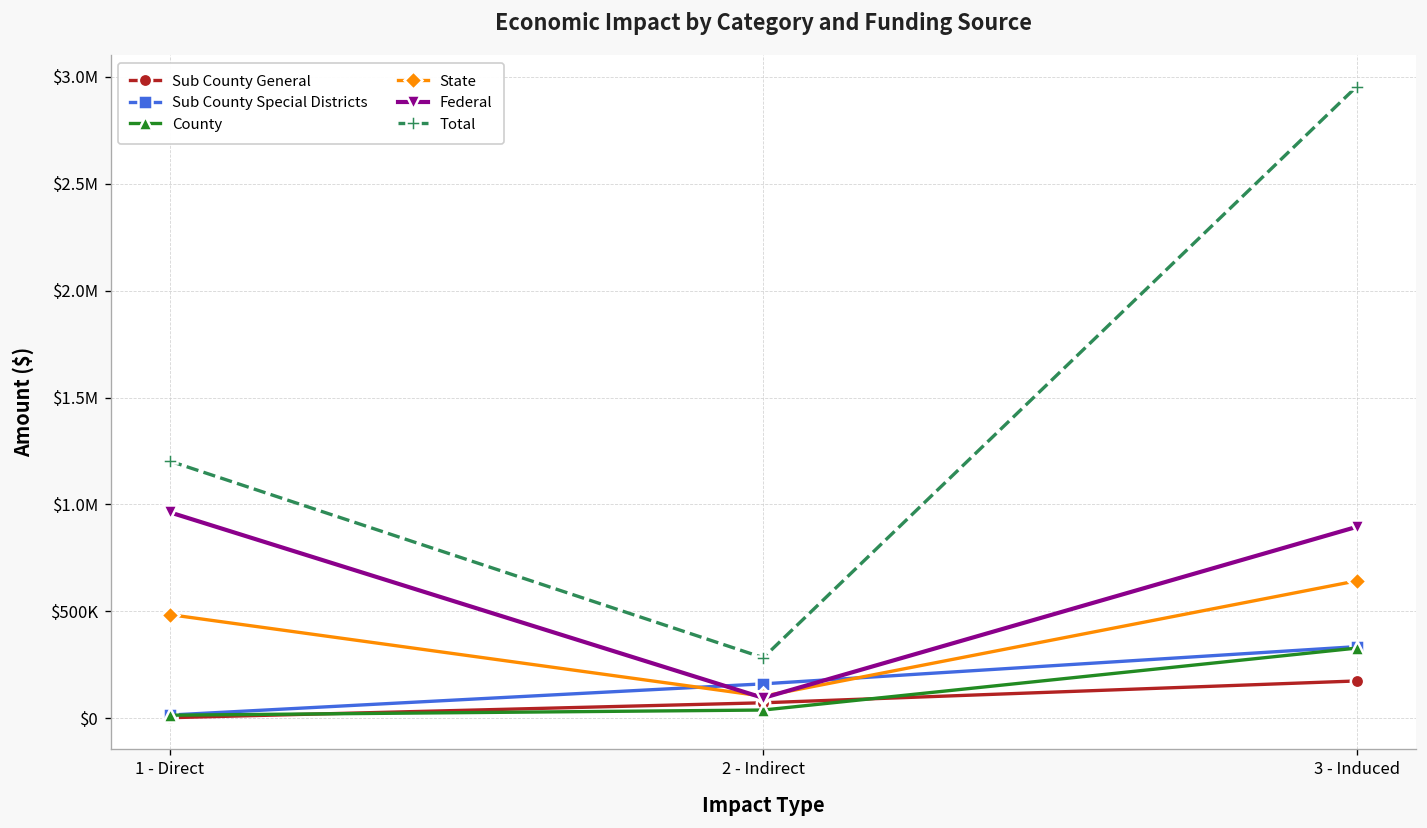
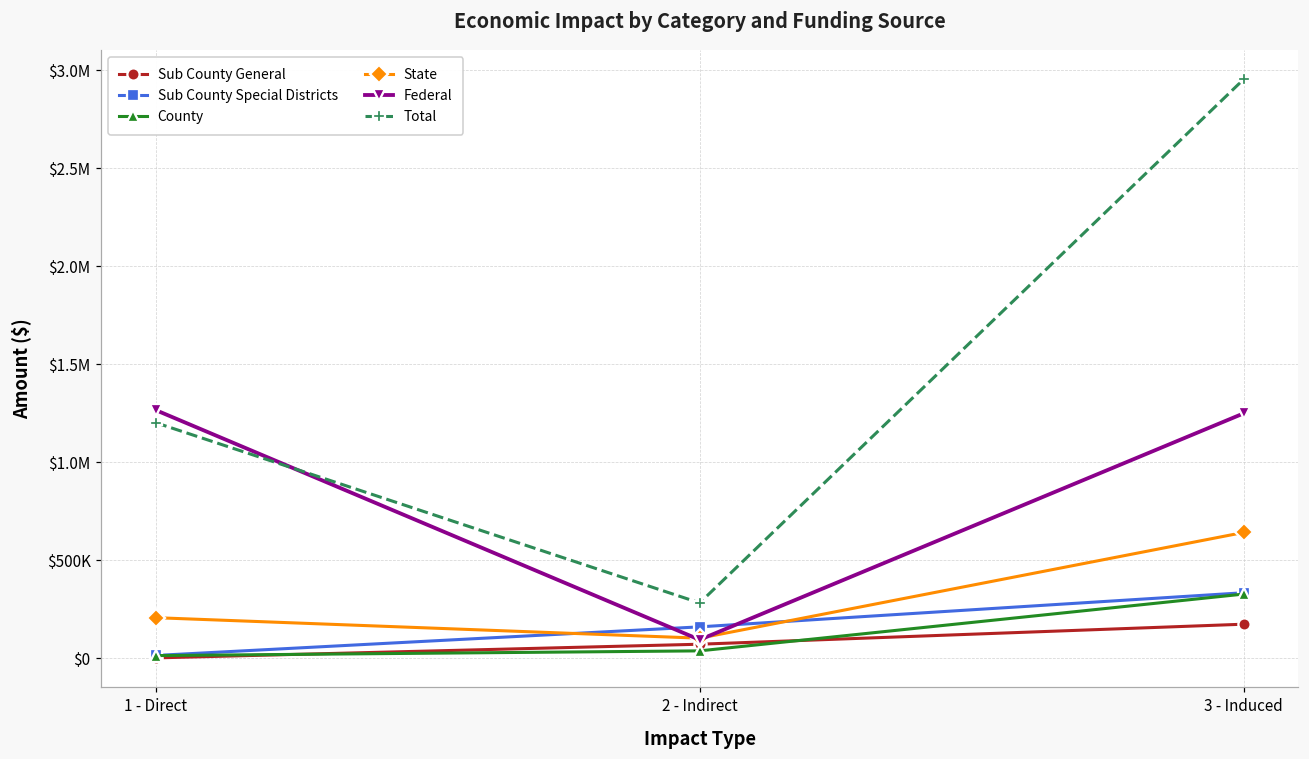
  {
    "Sub County General": {
      "2 - Indirect": "$70000",
      "3 - Induced": "$170000"
    },
    "Sub County Special Districts": {
      "2 - Indirect": "$160000"
    },
    "State": {
-     "1 - Direct": "$480000",
+     "1 - Direct": "$210000",
      "3 - Induced": "$640000"
    },
    "Federal": {
-     "1 - Direct": "$960000",
-     "3 - Induced": "$890000"
+     "1 - Direct": "$1270000",
+     "3 - Induced": "$1250000"
    }
  }
